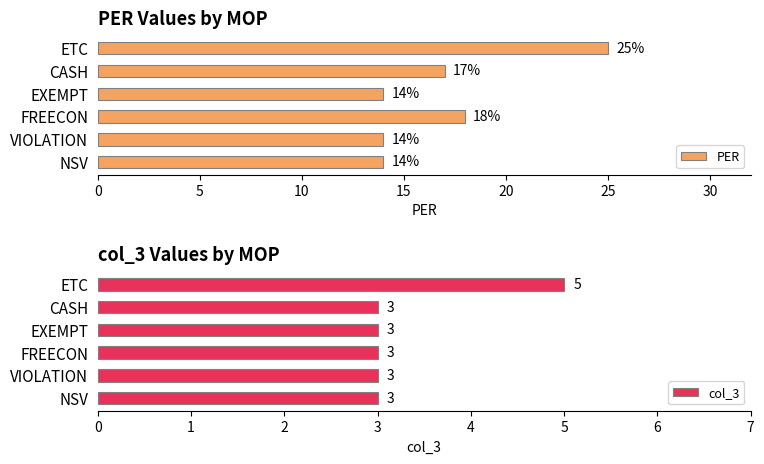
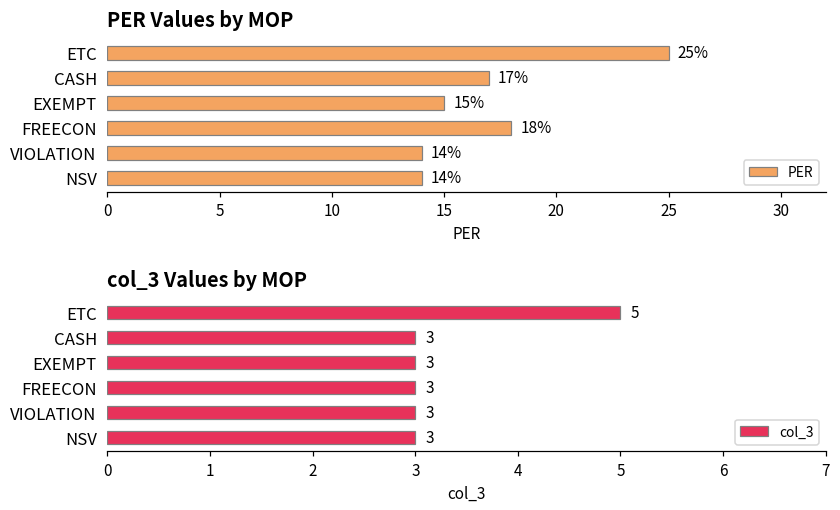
  {
    "PER Values by MOP": {
      "ETC": "25%",
      "CASH": "17%",
-     "EXEMPT": "14%",
+     "EXEMPT": "15%",
      "FREECON": "18%",
      "VIOLATION": "14%",
      "NSV": "14%"
    },
    "col_3 Values by MOP": {
      "ETC": "5",
      "CASH": "3",
      "EXEMPT": "3",
      "FREECON": "3",
      "VIOLATION": "3",
      "NSV": "3"
    }
  }
